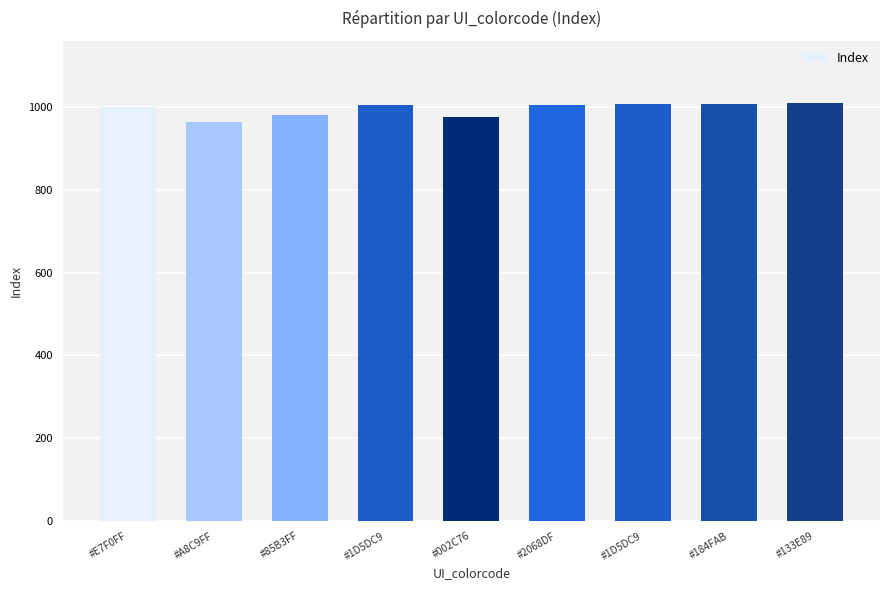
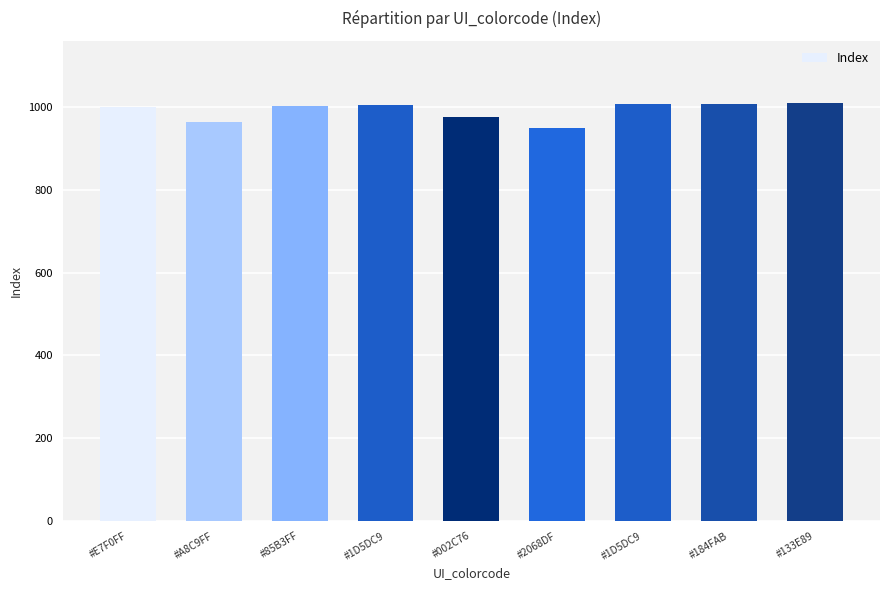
  {
    "#E7F0FF": 1000,
    "#A8C9FF": 960,
-   "#85B3FF": 980,
+   "#85B3FF": 1000,
    "#002C76": 980,
-   "#2068DF": 1010,
+   "#2068DF": 950,
    "#184FAB": 1010,
    "#133E89": 1010
  }
